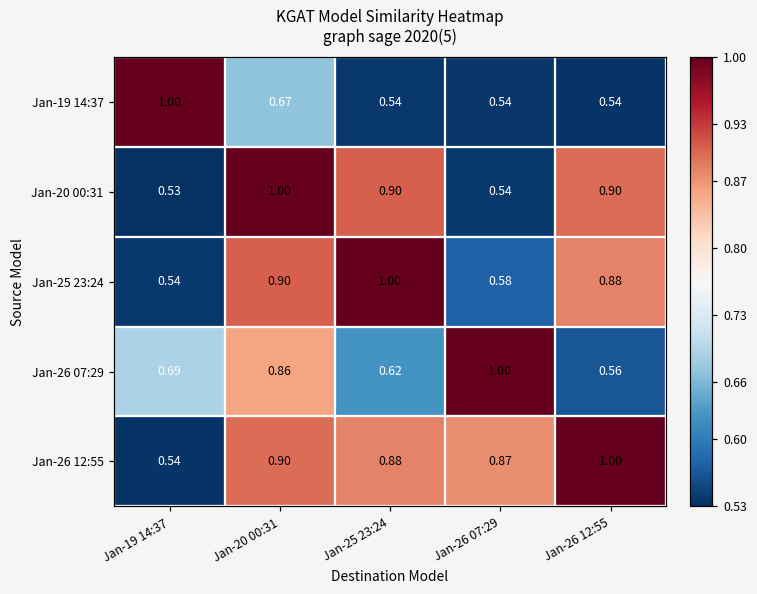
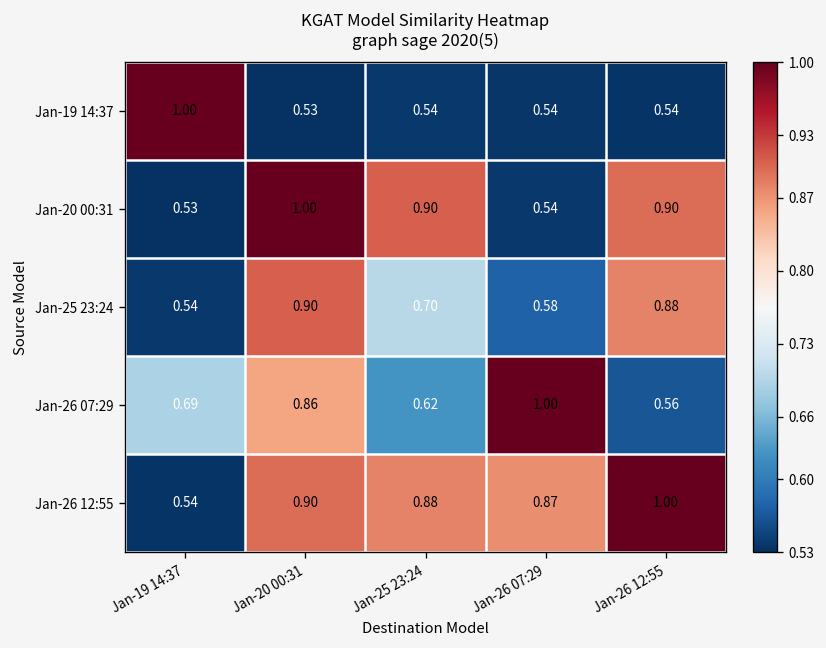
  {
    "Jan-19 14:37": {
      "Jan-19 14:37": 1.00,
-     "Jan-20 00:31": 0.67,
+     "Jan-20 00:31": 0.53,
      "Jan-25 23:24": 0.54,
      "Jan-26 07:29": 0.54,
      "Jan-26 12:55": 0.54
    },
    "Jan-20 00:31": {
      "Jan-19 14:37": 0.53,
      "Jan-20 00:31": 1.00,
      "Jan-25 23:24": 0.90,
      "Jan-26 07:29": 0.54,
      "Jan-26 12:55": 0.90
    },
    "Jan-25 23:24": {
      "Jan-19 14:37": 0.54,
      "Jan-20 00:31": 0.90,
-     "Jan-25 23:24": 1.00,
+     "Jan-25 23:24": 0.70,
      "Jan-26 07:29": 0.58,
      "Jan-26 12:55": 0.88
    },
    "Jan-26 07:29": {
      "Jan-19 14:37": 0.69,
      "Jan-20 00:31": 0.86,
      "Jan-25 23:24": 0.62,
      "Jan-26 07:29": 1.00,
      "Jan-26 12:55": 0.56
    },
    "Jan-26 12:55": {
      "Jan-19 14:37": 0.54,
      "Jan-20 00:31": 0.90,
      "Jan-25 23:24": 0.88,
      "Jan-26 07:29": 0.87,
      "Jan-26 12:55": 1.00
    }
  }
